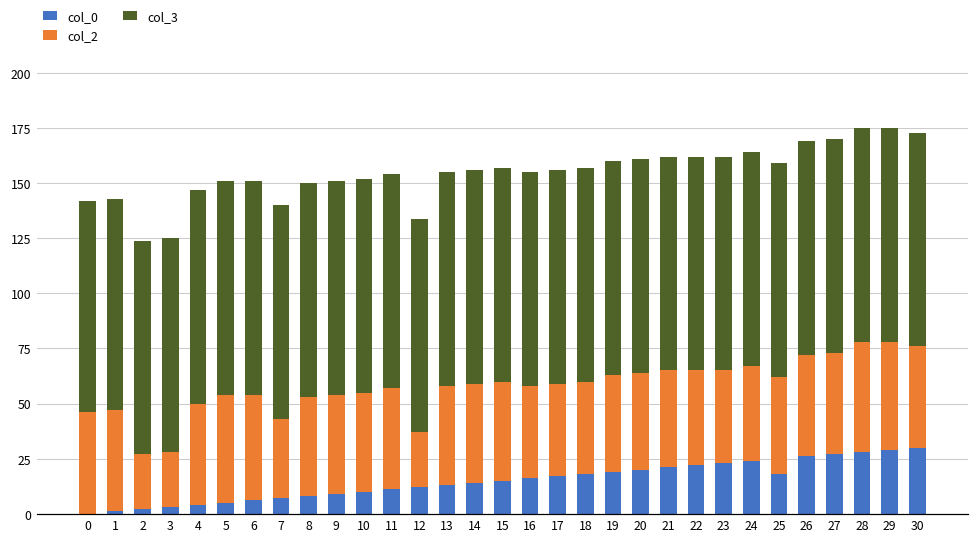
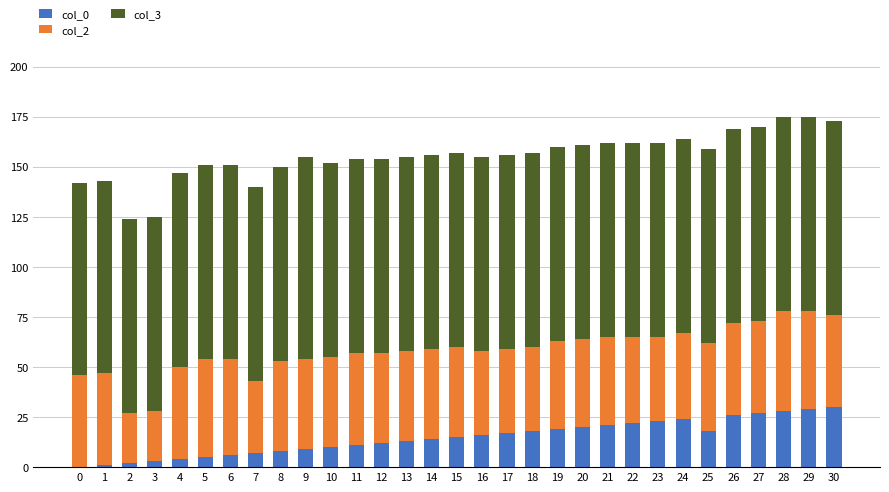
  {
    "col_0": {
      "0": 0,
      "2": 2,
      "3": 3,
      "4": 4,
      "5": 5,
      "6": 6,
      "7": 7,
      "8": 8,
      "9": 9,
      "10": 10,
      "11": 11,
      "12": 12,
      "13": 13,
      "14": 14,
      "15": 15,
      "16": 16,
      "17": 17,
      "18": 18,
      "19": 19,
      "20": 20,
      "21": 21,
      "22": 22,
      "23": 23,
      "24": 24,
      "25": 18,
      "26": 26,
      "27": 27,
      "28": 28,
      "29": 29,
      "30": 30
    },
    "col_2": {
      "0": 46,
      "1": 46,
      "2": 25,
      "3": 25,
      "4": 46,
      "5": 49,
      "6": 48,
      "7": 36,
      "8": 45,
      "9": 45,
      "10": 45,
      "11": 46,
-     "12": 25,
+     "12": 45,
      "13": 45,
      "14": 45,
      "15": 45,
      "16": 42,
      "17": 42,
      "18": 42,
      "19": 44,
      "20": 44,
      "21": 44,
      "22": 43,
      "23": 42,
      "24": 43,
      "25": 44,
      "26": 46,
      "27": 46,
      "28": 50,
      "29": 49,
      "30": 46
    },
    "col_3": {
      "0": 96,
      "1": 96,
      "2": 97,
      "3": 97,
      "4": 97,
      "5": 97,
      "6": 97,
      "7": 97,
      "8": 97,
-     "9": 97,
+     "9": 101,
      "10": 97,
      "11": 97,
      "12": 97,
      "13": 97,
      "14": 97,
      "15": 97,
      "16": 97,
      "17": 97,
      "18": 97,
      "19": 97,
      "20": 97,
      "21": 97,
      "22": 97,
      "23": 97,
      "24": 97,
      "25": 97,
      "26": 97,
      "27": 97,
      "28": 97,
      "29": 97,
      "30": 97
    }
  }
